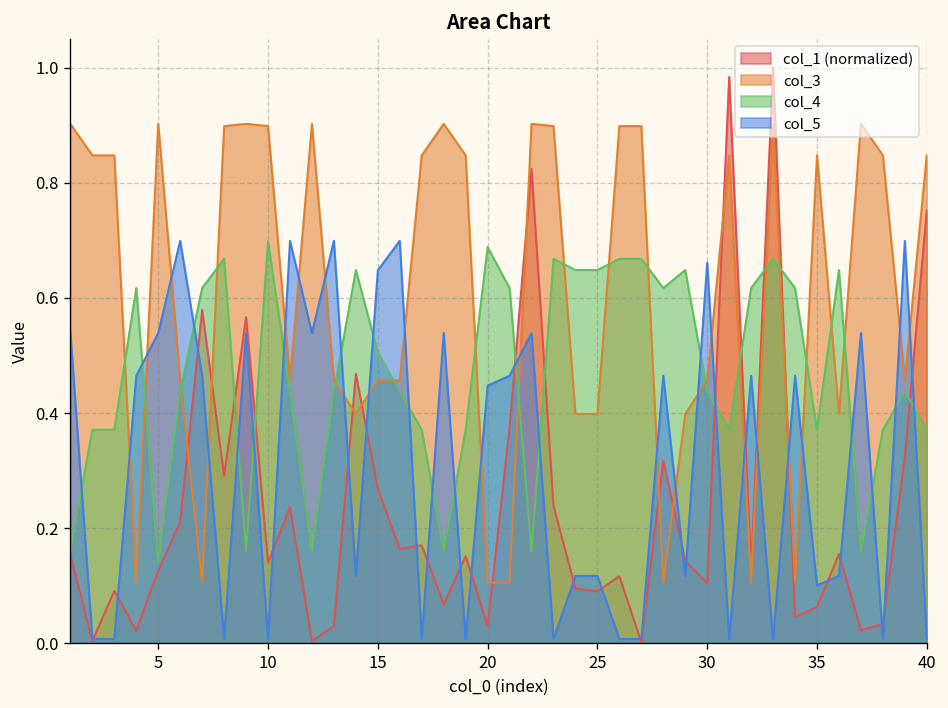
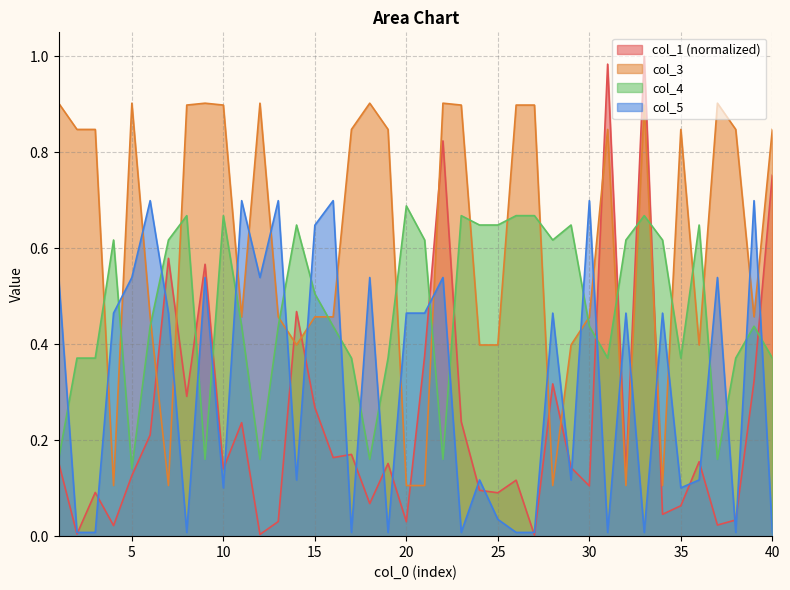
  {
    "col_4": {
      "5": 0.14,
-     "10": 0.70,
+     "10": 0.67,
      "15": 0.51,
      "20": 0.69,
      "25": 0.65,
      "30": 0.44,
      "35": 0.37,
      "40": 0.37
    },
    "col_5": {
      "5": 0.54,
-     "10": 0.01,
+     "10": 0.10,
      "15": 0.65,
-     "20": 0.45,
-     "25": 0.12,
-     "30": 0.66,
+     "20": 0.46,
+     "25": 0.04,
+     "30": 0.70,
      "35": 0.10,
      "40": 0.01
    }
  }
